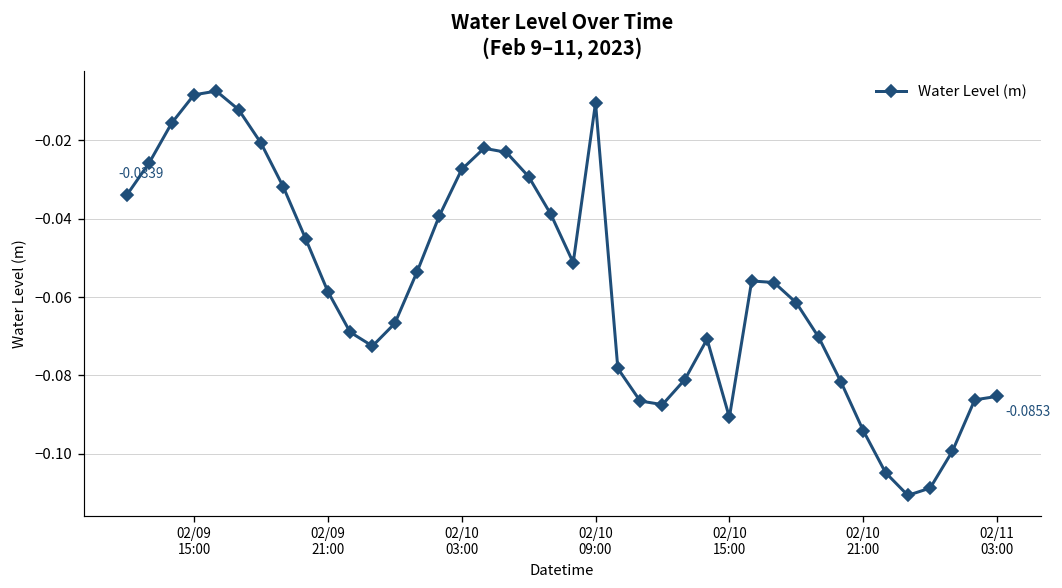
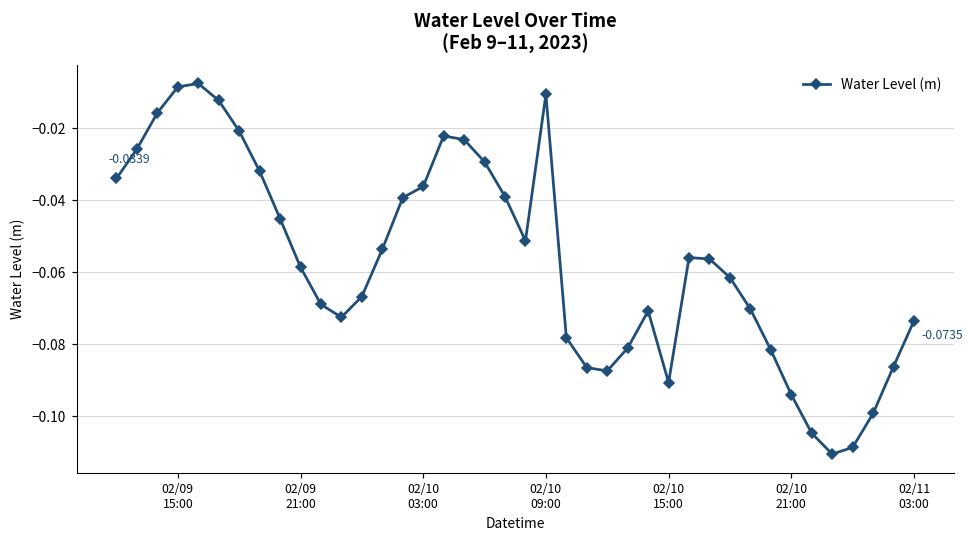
  {
-   "02/10 03:00": -0.027,
-   "02/11 03:00": -0.0853
+   "02/10 03:00": -0.036,
+   "02/11 03:00": -0.0735
  }
